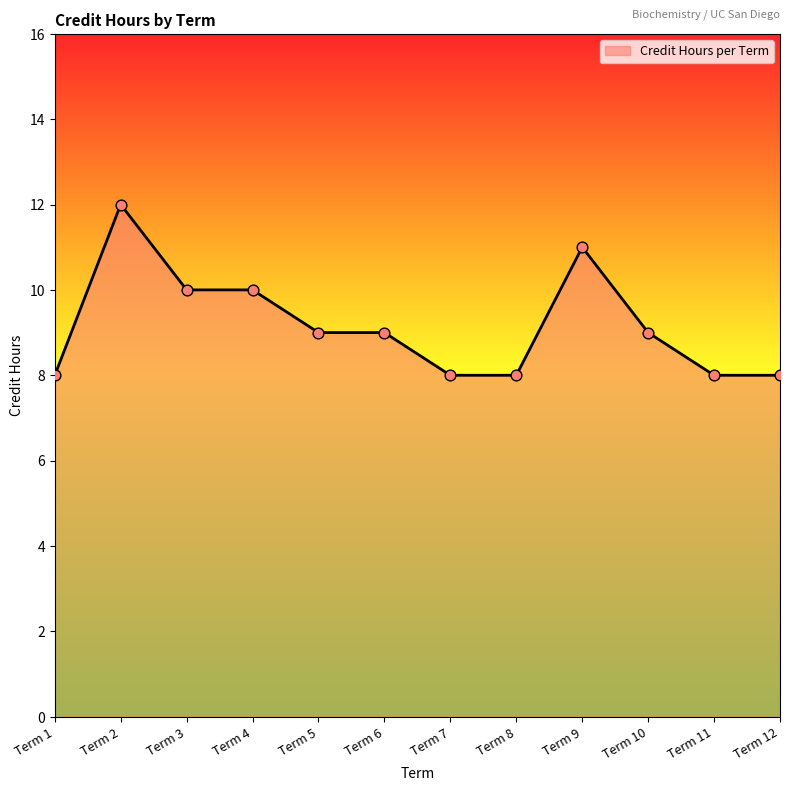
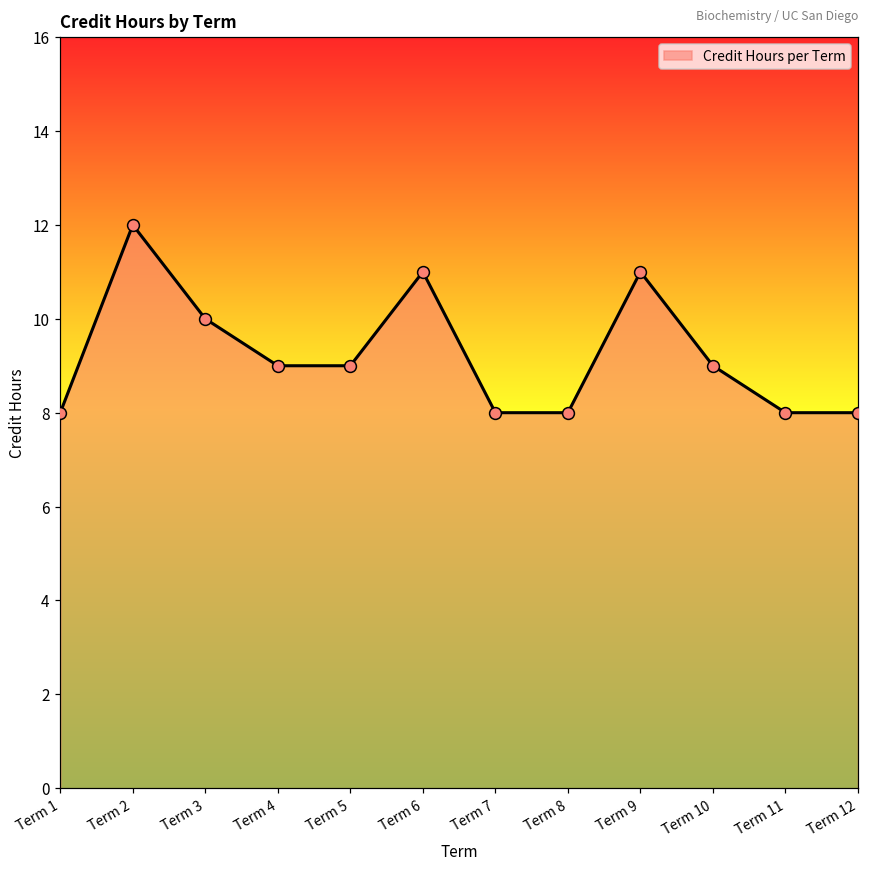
  {
    "Term 1": 8,
    "Term 2": 12,
    "Term 3": 10,
-   "Term 4": 10,
+   "Term 4": 9,
    "Term 5": 9,
-   "Term 6": 9,
+   "Term 6": 11,
    "Term 7": 8,
    "Term 8": 8,
    "Term 9": 11,
    "Term 10": 9,
    "Term 11": 8,
    "Term 12": 8
  }
